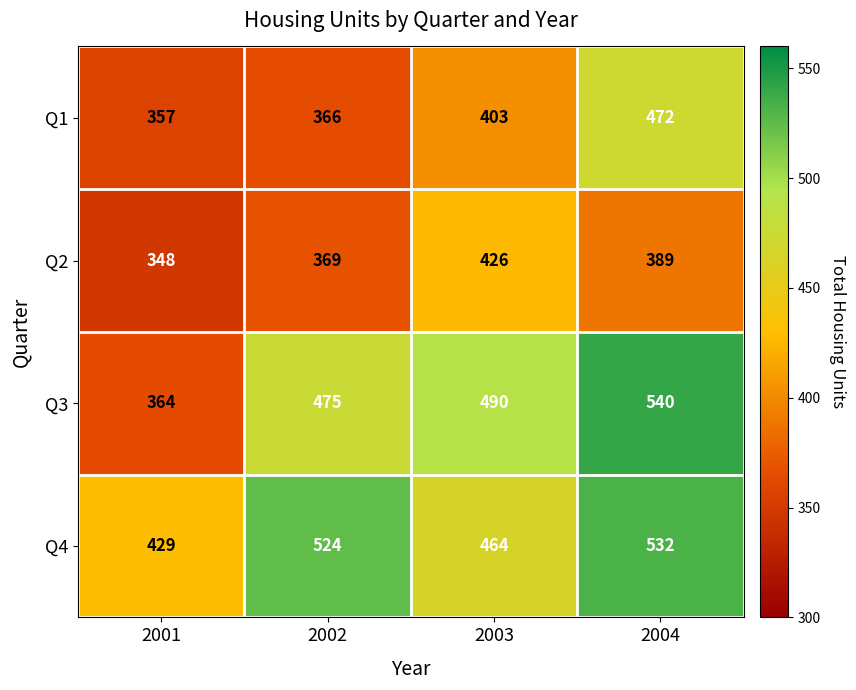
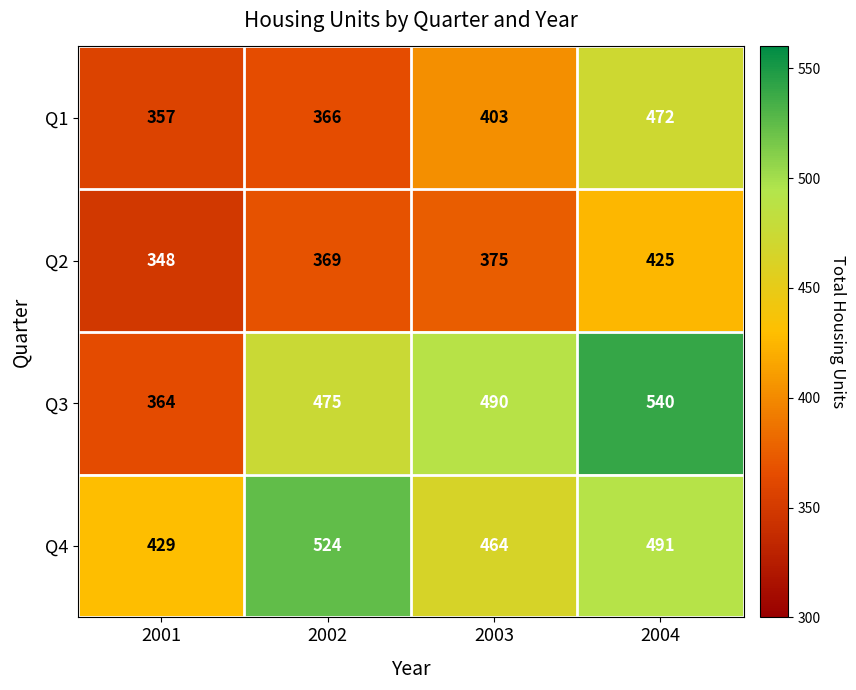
  {
    "Q1": {
      "2001": 357,
      "2002": 366,
      "2003": 403,
      "2004": 472
    },
    "Q2": {
      "2001": 348,
      "2002": 369,
-     "2003": 426,
-     "2004": 389
+     "2003": 375,
+     "2004": 425
    },
    "Q3": {
      "2001": 364,
      "2002": 475,
      "2003": 490,
      "2004": 540
    },
    "Q4": {
      "2001": 429,
      "2002": 524,
      "2003": 464,
-     "2004": 532
+     "2004": 491
    }
  }
